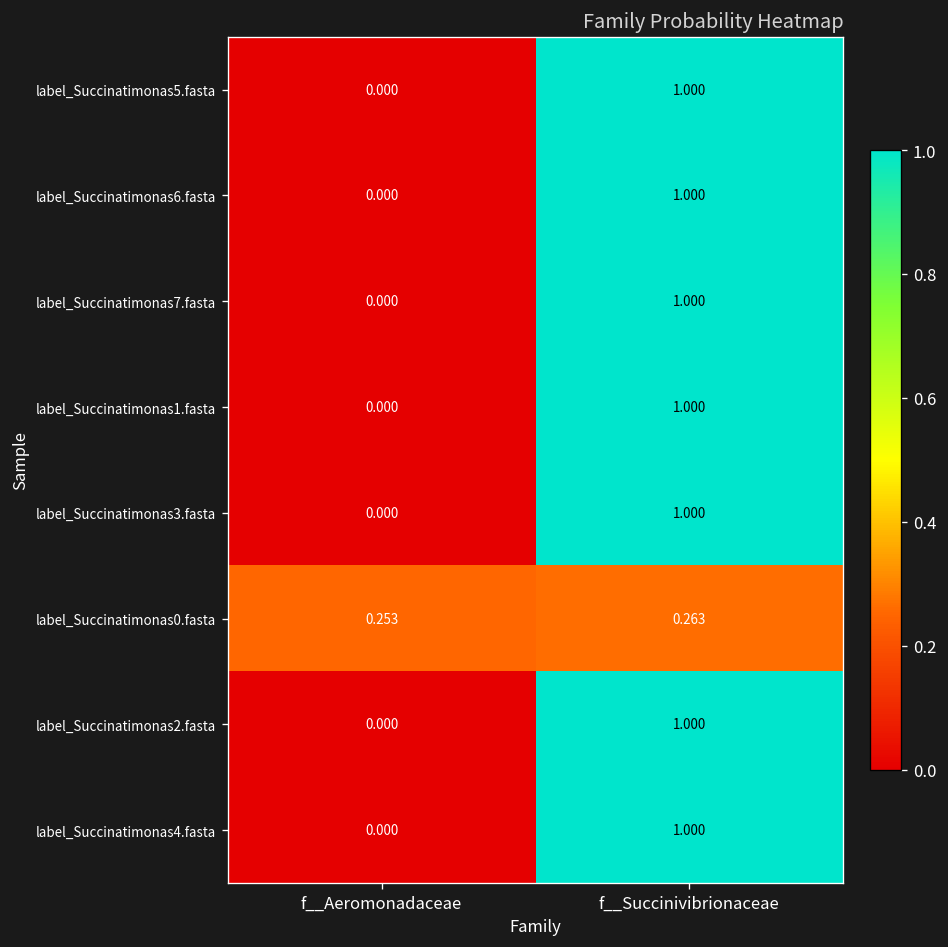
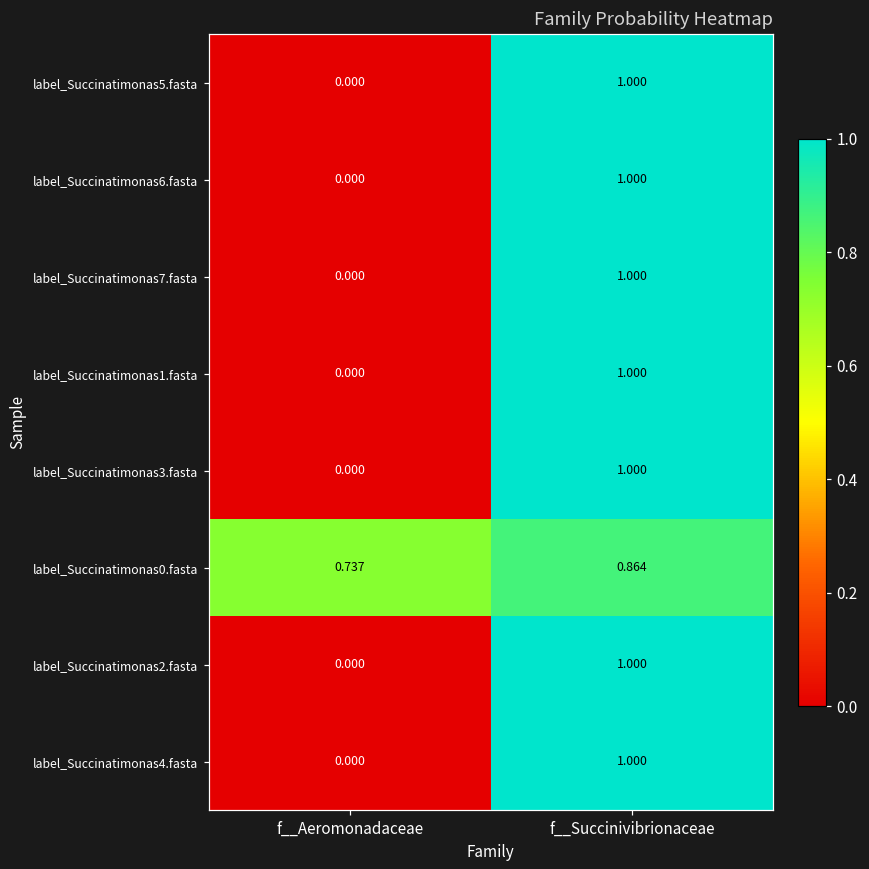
  {
    "label_Succinatimonas5.fasta": {
      "f__Aeromonadaceae": 0.000,
      "f__Succinivibrionaceae": 1.000
    },
    "label_Succinatimonas6.fasta": {
      "f__Aeromonadaceae": 0.000,
      "f__Succinivibrionaceae": 1.000
    },
    "label_Succinatimonas7.fasta": {
      "f__Aeromonadaceae": 0.000,
      "f__Succinivibrionaceae": 1.000
    },
    "label_Succinatimonas1.fasta": {
      "f__Aeromonadaceae": 0.000,
      "f__Succinivibrionaceae": 1.000
    },
    "label_Succinatimonas3.fasta": {
      "f__Aeromonadaceae": 0.000,
      "f__Succinivibrionaceae": 1.000
    },
    "label_Succinatimonas0.fasta": {
-     "f__Aeromonadaceae": 0.253,
-     "f__Succinivibrionaceae": 0.263
+     "f__Aeromonadaceae": 0.737,
+     "f__Succinivibrionaceae": 0.864
    },
    "label_Succinatimonas2.fasta": {
      "f__Aeromonadaceae": 0.000,
      "f__Succinivibrionaceae": 1.000
    },
    "label_Succinatimonas4.fasta": {
      "f__Aeromonadaceae": 0.000,
      "f__Succinivibrionaceae": 1.000
    }
  }
